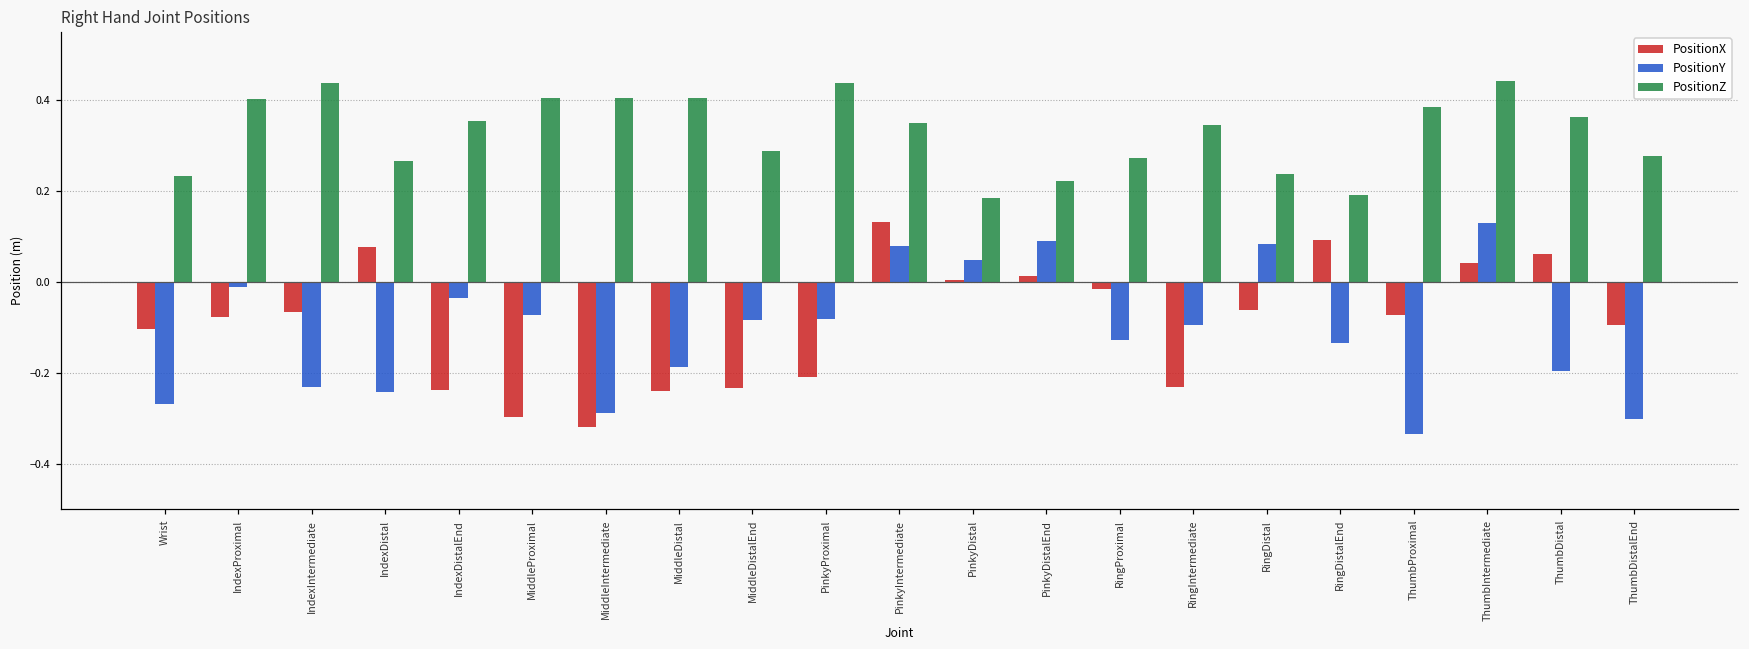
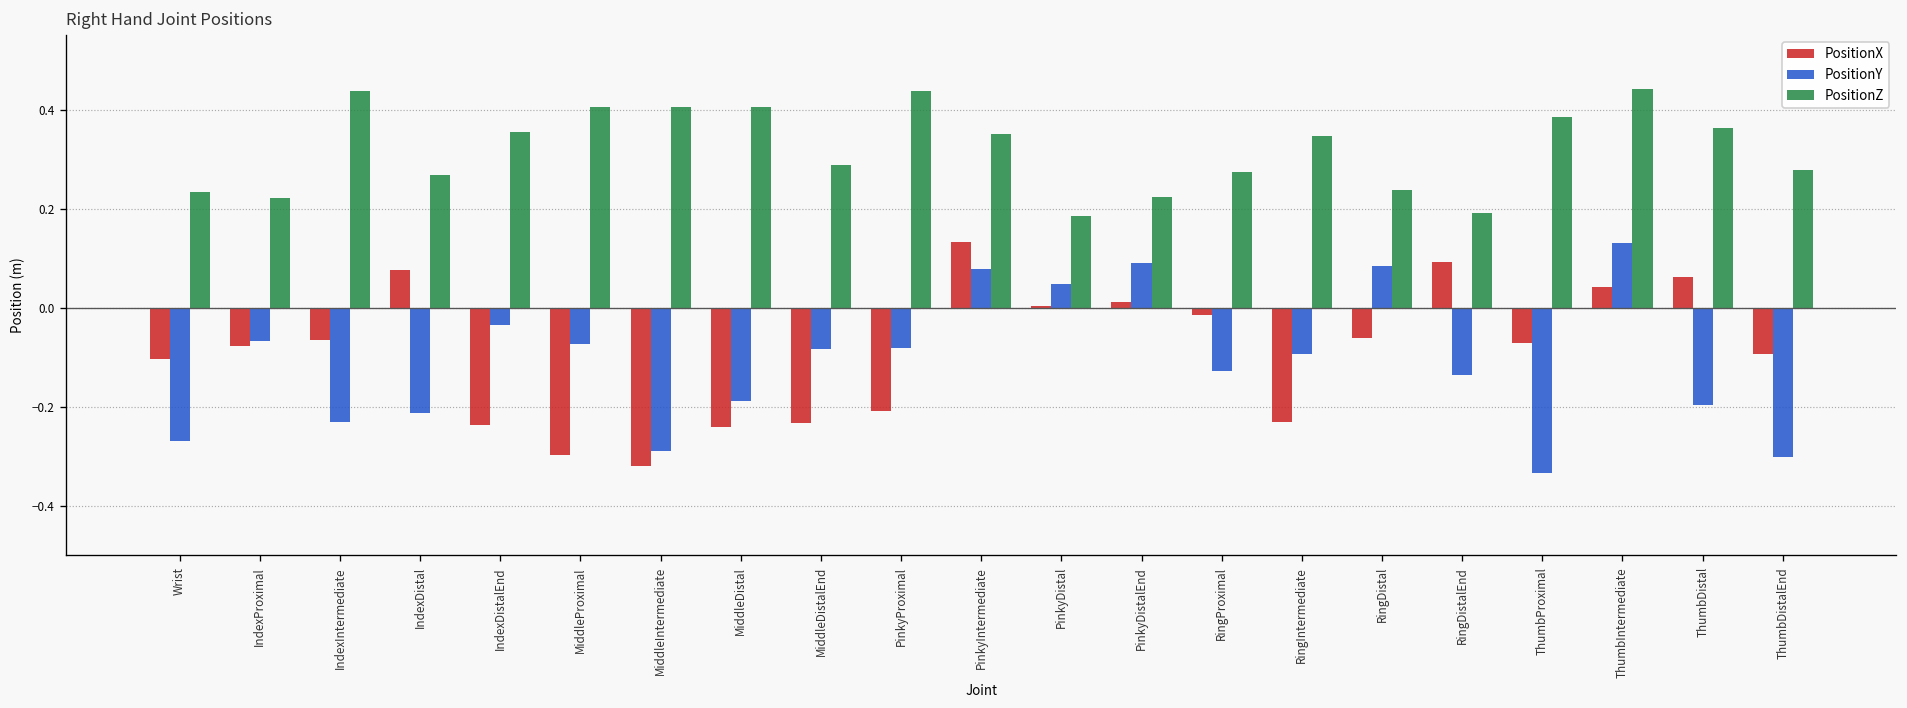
  {
    "PositionX": {
      "Wrist": -0.10,
      "IndexProximal": -0.08,
      "IndexIntermediate": -0.07,
      "IndexDistal": 0.08,
      "IndexDistalEnd": -0.24,
      "MiddleProximal": -0.30,
      "MiddleIntermediate": -0.32,
      "MiddleDistal": -0.24,
      "MiddleDistalEnd": -0.23,
      "PinkyProximal": -0.21,
      "PinkyIntermediate": 0.13,
      "PinkyDistalEnd": 0.01,
      "RingProximal": -0.01,
      "RingIntermediate": -0.23,
      "RingDistal": -0.06,
      "RingDistalEnd": 0.09,
      "ThumbProximal": -0.07,
      "ThumbIntermediate": 0.04,
      "ThumbDistal": 0.06,
      "ThumbDistalEnd": -0.09
    },
    "PositionY": {
      "Wrist": -0.27,
-     "IndexProximal": -0.01,
+     "IndexProximal": -0.07,
      "IndexIntermediate": -0.23,
-     "IndexDistal": -0.24,
+     "IndexDistal": -0.21,
      "IndexDistalEnd": -0.04,
      "MiddleProximal": -0.07,
      "MiddleIntermediate": -0.29,
      "MiddleDistal": -0.19,
      "MiddleDistalEnd": -0.08,
      "PinkyProximal": -0.08,
      "PinkyIntermediate": 0.08,
      "PinkyDistal": 0.05,
      "PinkyDistalEnd": 0.09,
      "RingProximal": -0.13,
      "RingIntermediate": -0.09,
      "RingDistal": 0.08,
      "RingDistalEnd": -0.14,
      "ThumbProximal": -0.33,
      "ThumbIntermediate": 0.13,
      "ThumbDistal": -0.20,
      "ThumbDistalEnd": -0.30
    },
    "PositionZ": {
      "Wrist": 0.23,
-     "IndexProximal": 0.40,
+     "IndexProximal": 0.22,
      "IndexIntermediate": 0.44,
      "IndexDistal": 0.27,
      "IndexDistalEnd": 0.35,
      "MiddleProximal": 0.41,
      "MiddleIntermediate": 0.41,
      "MiddleDistal": 0.41,
      "MiddleDistalEnd": 0.29,
      "PinkyProximal": 0.44,
      "PinkyIntermediate": 0.35,
      "PinkyDistal": 0.18,
      "PinkyDistalEnd": 0.22,
      "RingProximal": 0.27,
      "RingIntermediate": 0.35,
      "RingDistal": 0.24,
      "RingDistalEnd": 0.19,
      "ThumbProximal": 0.38,
      "ThumbIntermediate": 0.44,
      "ThumbDistal": 0.36,
      "ThumbDistalEnd": 0.28
    }
  }
